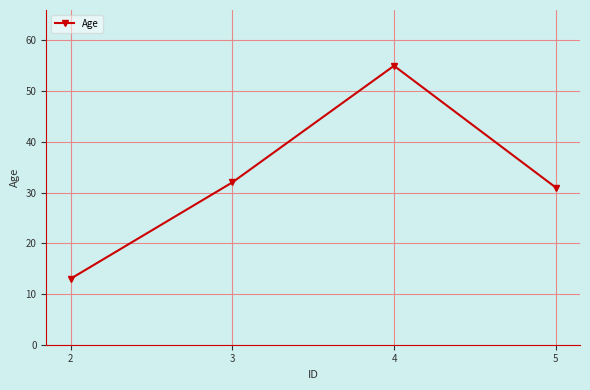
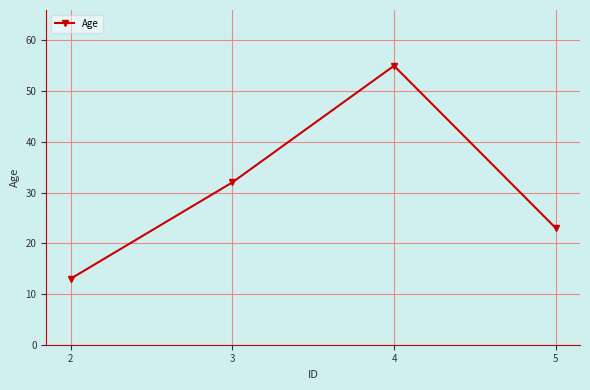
  {
    "2": 13,
    "3": 32,
    "4": 55,
-   "5": 31
+   "5": 23
  }
